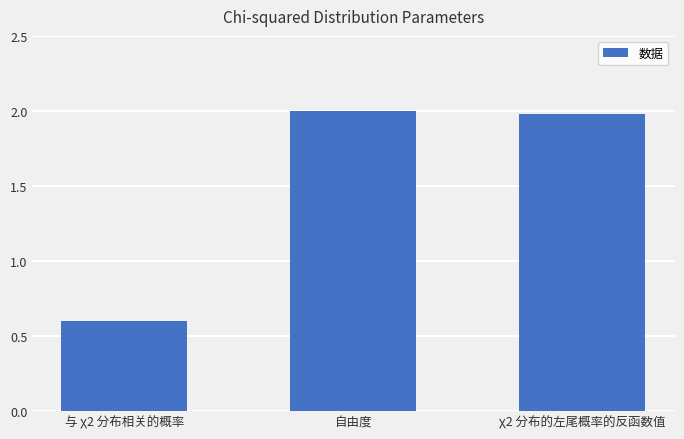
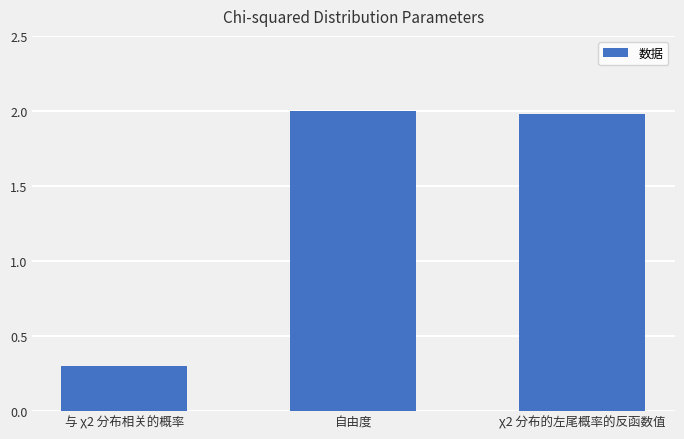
  {
-   "与 χ2 分布相关的概率": 0.6,
+   "与 χ2 分布相关的概率": 0.3,
    "自由度": 2.0,
    "χ2 分布的左尾概率的反函数值": 1.98
  }
